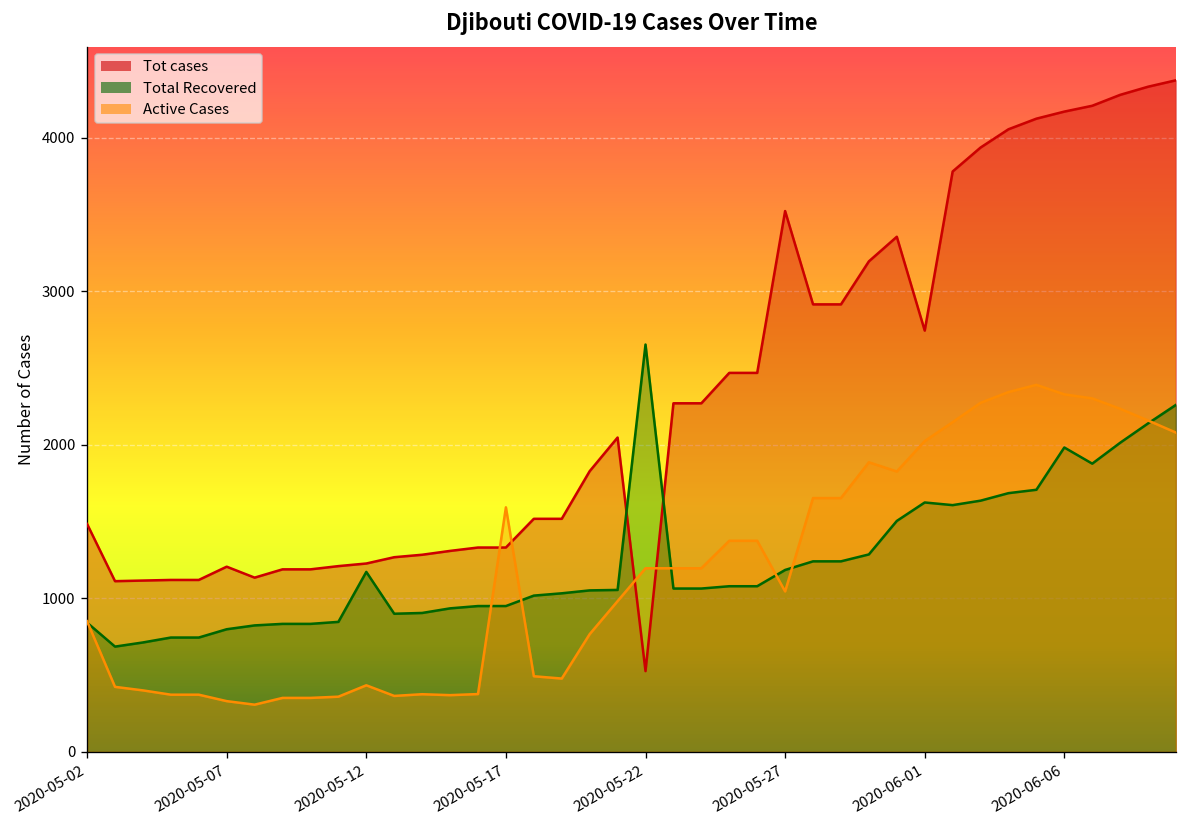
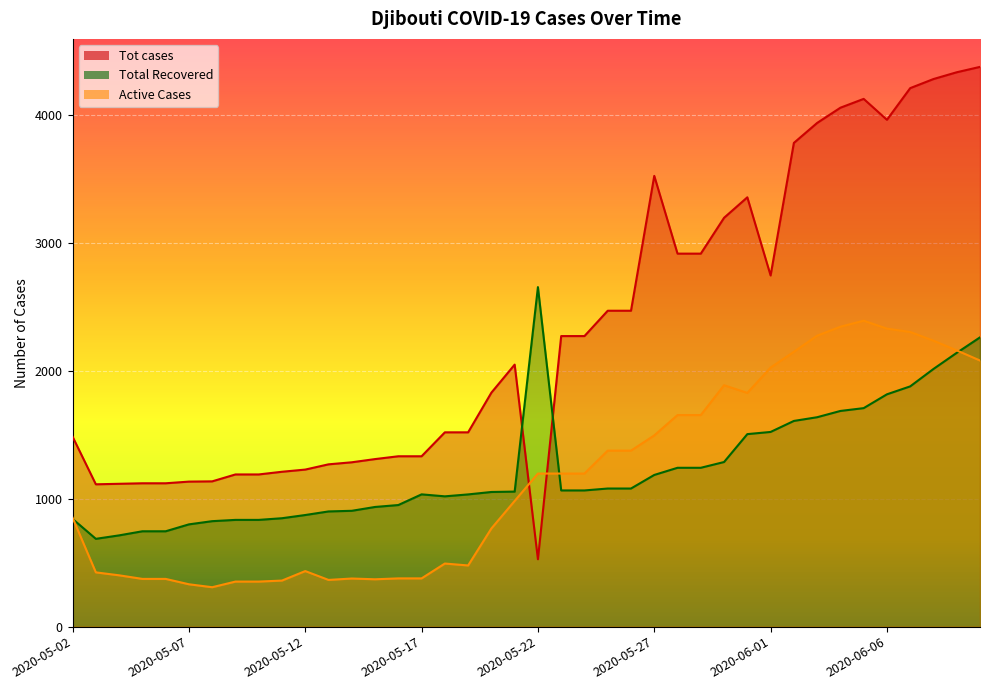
  {
    "Tot cases": {
      "2020-05-02": 1480,
-     "2020-05-07": 1210,
+     "2020-05-07": 1130,
      "2020-05-12": 1230,
      "2020-05-17": 1330,
      "2020-05-22": 530,
      "2020-05-27": 3520,
      "2020-06-01": 2740,
-     "2020-06-06": 4170
+     "2020-06-06": 3960
    },
    "Total Recovered": {
      "2020-05-07": 800,
-     "2020-05-12": 1170,
-     "2020-05-17": 950,
+     "2020-05-12": 870,
+     "2020-05-17": 1030,
      "2020-05-22": 2650,
      "2020-05-27": 1190,
-     "2020-06-01": 1620,
-     "2020-06-06": 1980
+     "2020-06-01": 1520,
+     "2020-06-06": 1820
    },
    "Active Cases": {
      "2020-05-07": 330,
      "2020-05-12": 430,
-     "2020-05-17": 1590,
+     "2020-05-17": 380,
      "2020-05-22": 1200,
-     "2020-05-27": 1050,
+     "2020-05-27": 1490,
      "2020-06-01": 2020,
      "2020-06-06": 2330
    }
  }
